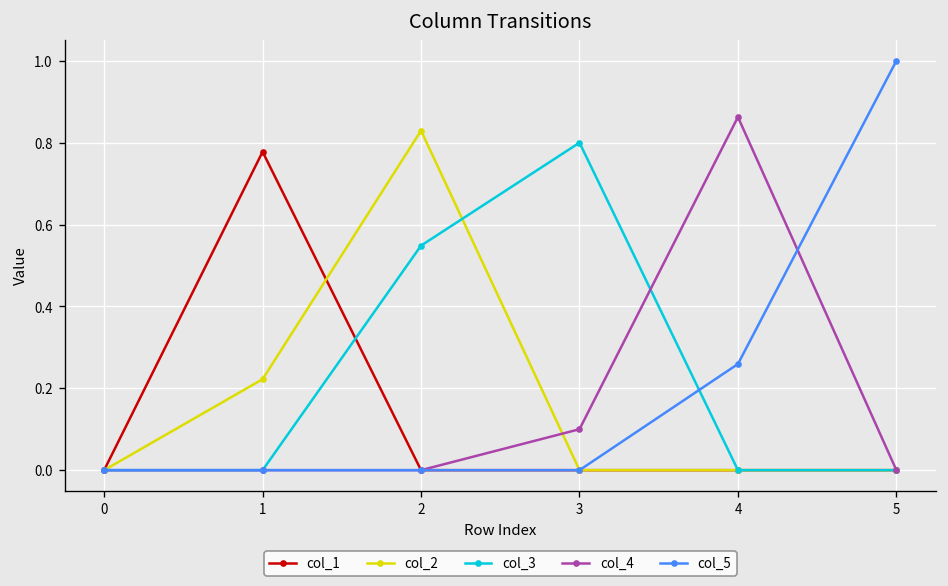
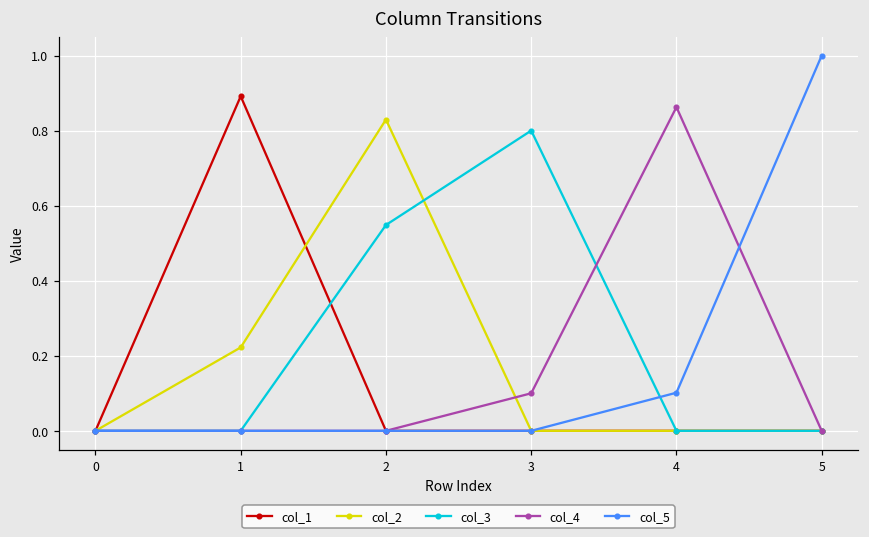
  {
    "col_1": {
-     "1": 0.78
+     "1": 0.89
    },
    "col_2": {
      "1": 0.22,
      "2": 0.83
    },
    "col_3": {
      "2": 0.55,
      "3": 0.80
    },
    "col_4": {
      "3": 0.10,
      "4": 0.86
    },
    "col_5": {
-     "4": 0.26,
+     "4": 0.10,
      "5": 1.00
    }
  }
